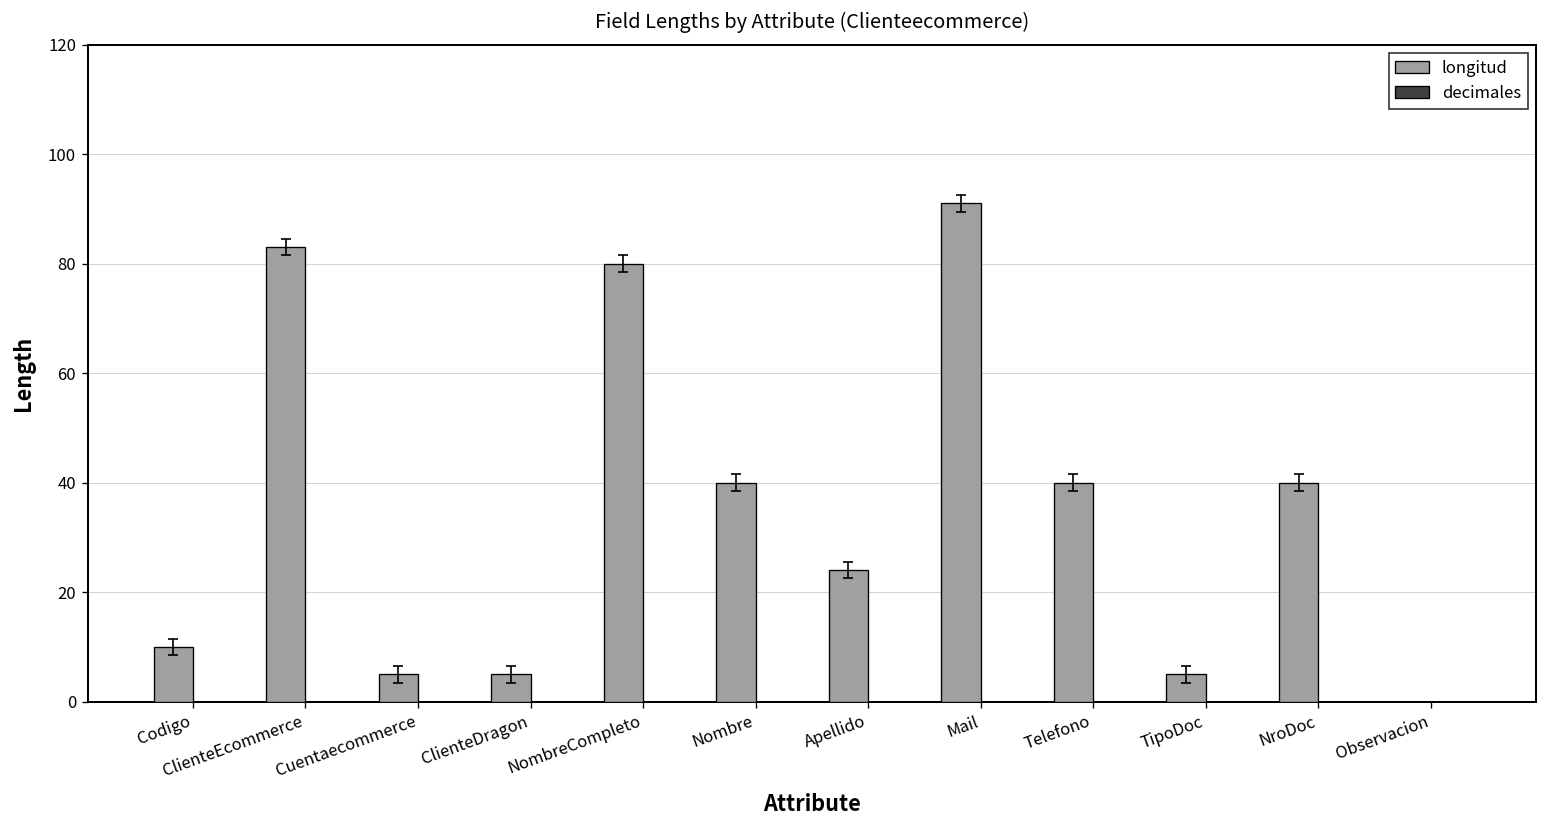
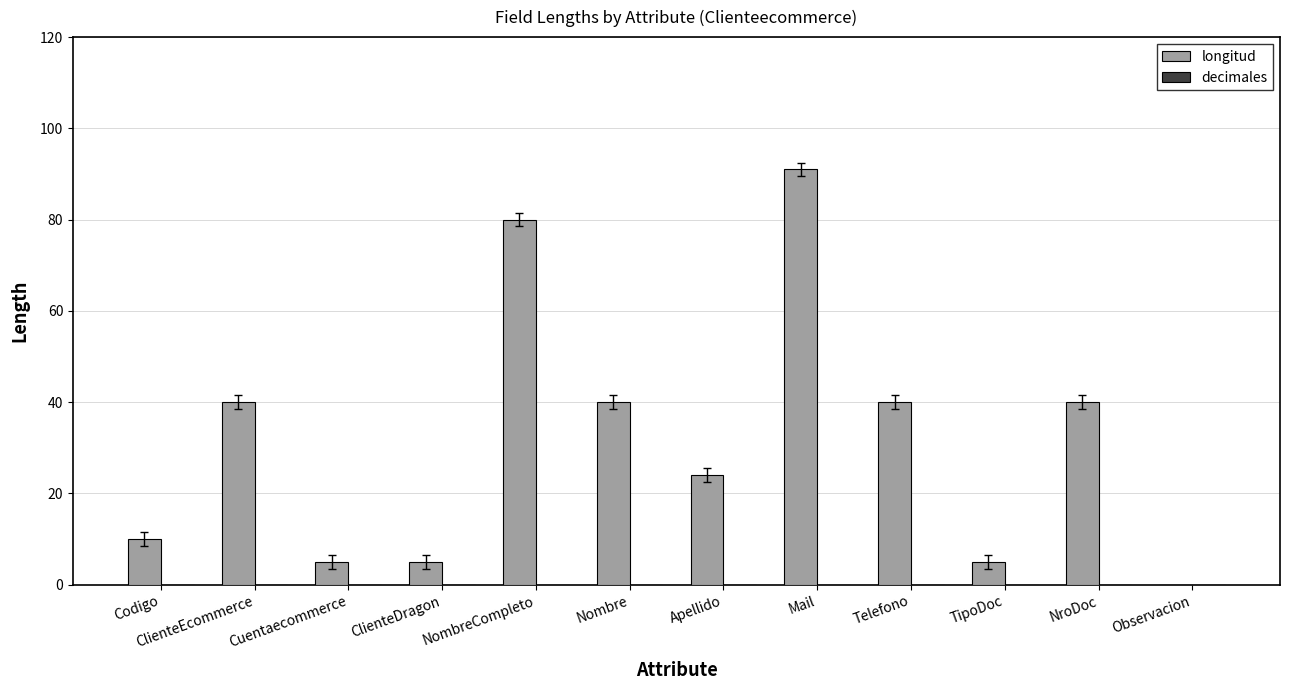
  {
    "longitud": {
      "Codigo": 10,
-     "ClienteEcommerce": 83,
+     "ClienteEcommerce": 40,
      "Cuentaecommerce": 5,
      "ClienteDragon": 5,
      "NombreCompleto": 80,
      "Nombre": 40,
      "Apellido": 24,
      "Mail": 91,
      "Telefono": 40,
      "TipoDoc": 5,
      "NroDoc": 40,
      "Observacion": 0
    },
    "decimales": {
      "Codigo": 0,
      "ClienteEcommerce": 0,
      "Cuentaecommerce": 0,
      "ClienteDragon": 0,
      "NombreCompleto": 0,
      "Nombre": 0,
      "Apellido": 0,
      "Mail": 0,
      "Telefono": 0,
      "TipoDoc": 0,
      "NroDoc": 0,
      "Observacion": 0
    }
  }
